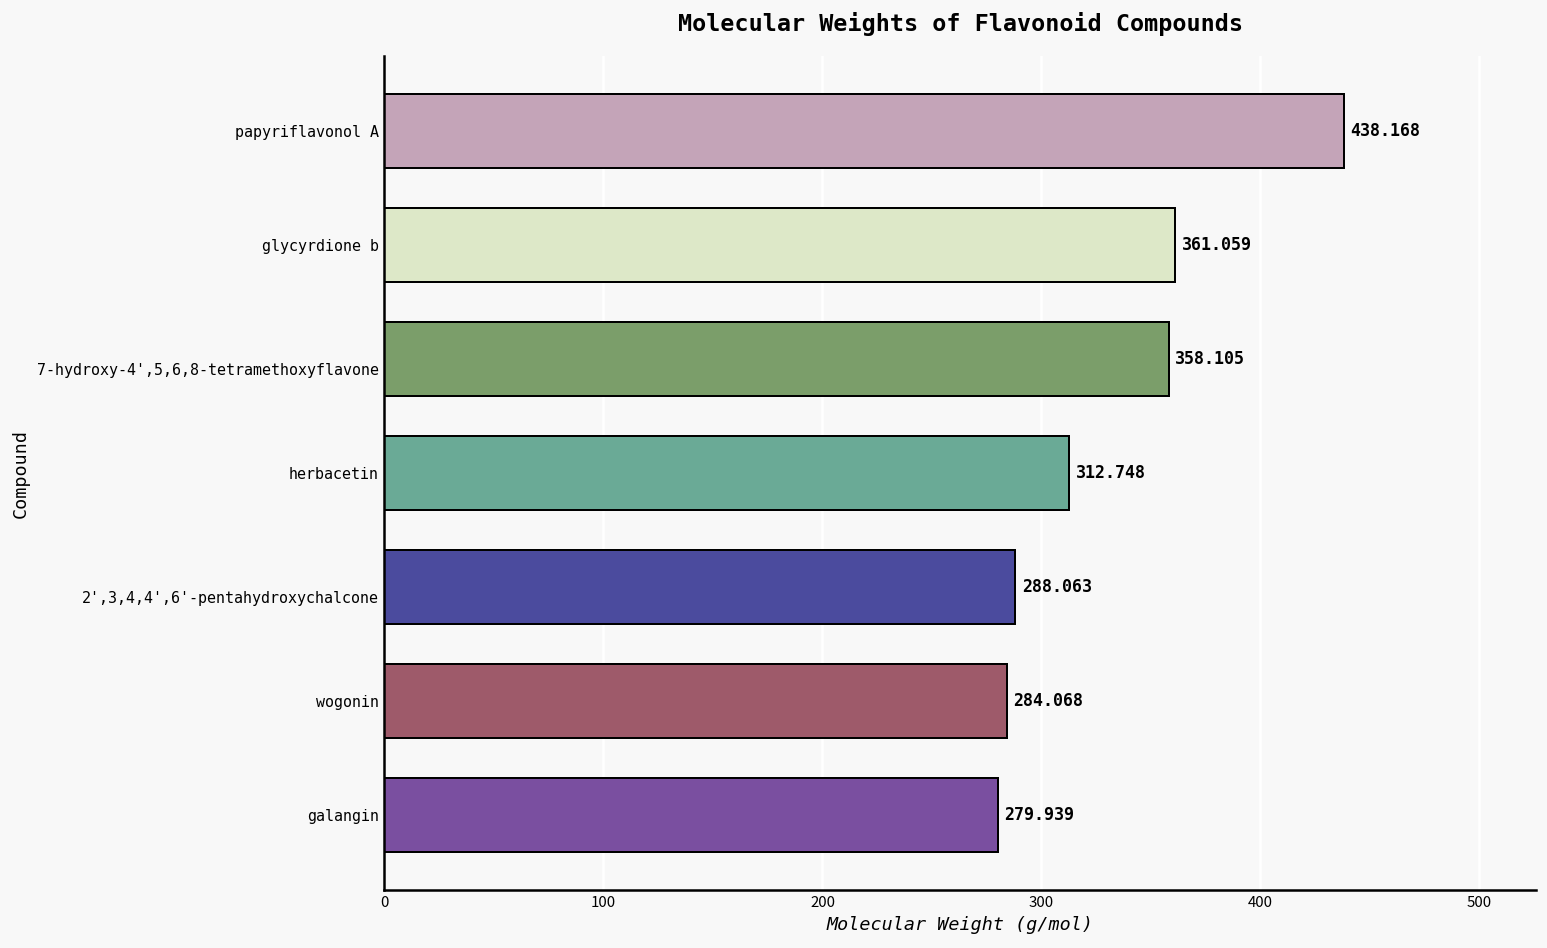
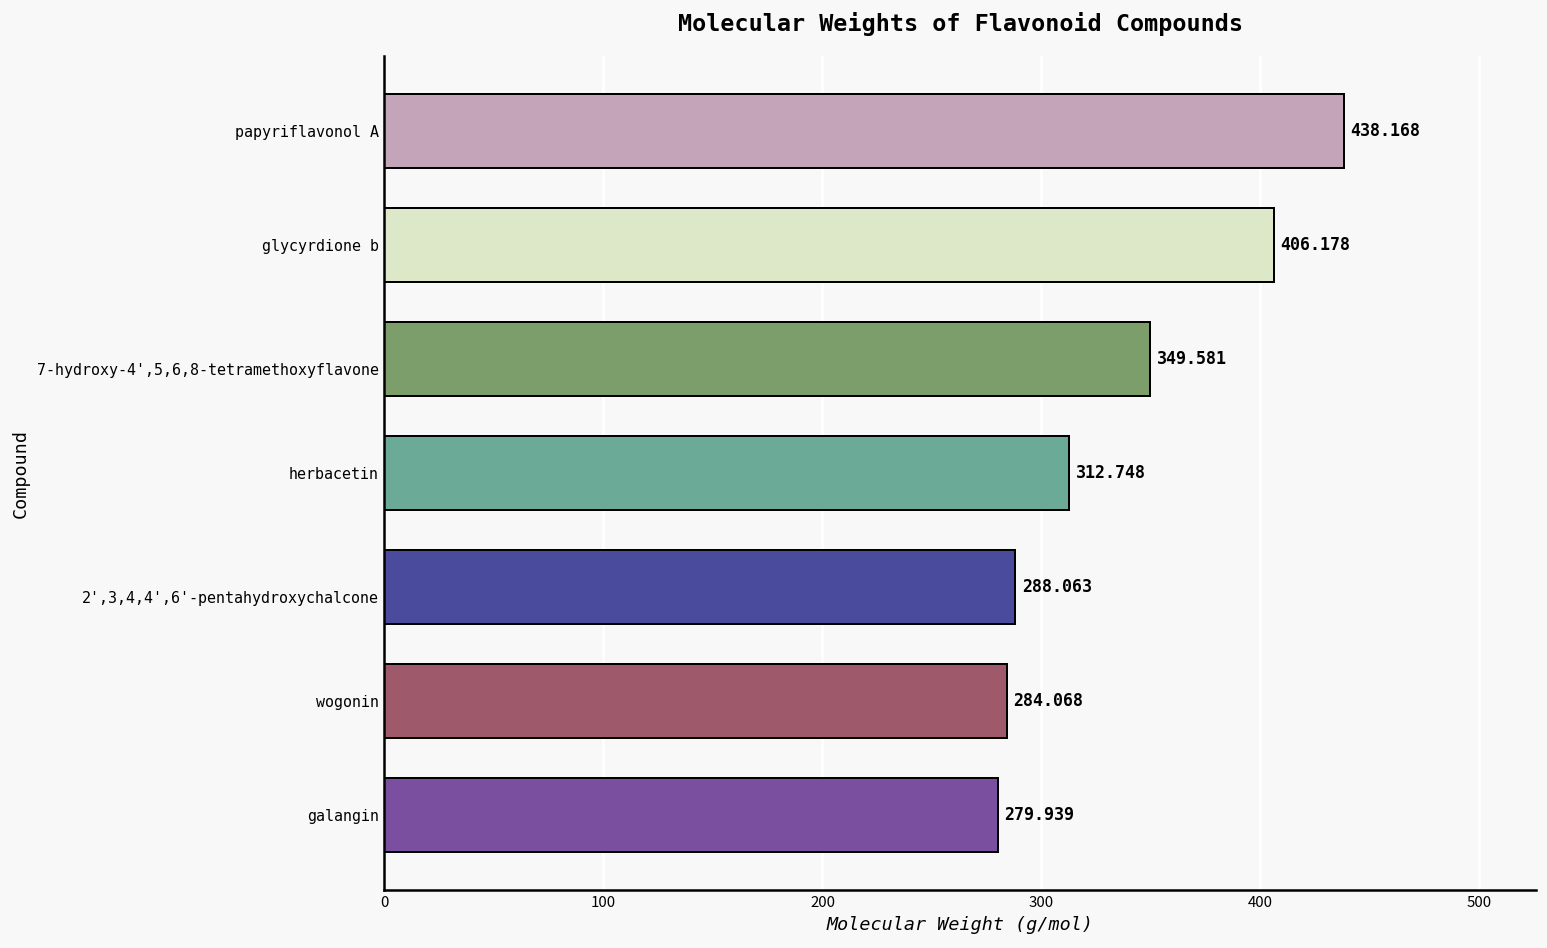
  {
    "papyriflavonol A": 438.168,
-   "glycyrdione b": 361.059,
-   "7-hydroxy-4',5,6,8-tetramethoxyflavone": 358.105,
+   "glycyrdione b": 406.178,
+   "7-hydroxy-4',5,6,8-tetramethoxyflavone": 349.581,
    "herbacetin": 312.748,
    "2',3,4,4',6'-pentahydroxychalcone": 288.063,
    "wogonin": 284.068,
    "galangin": 279.939
  }
